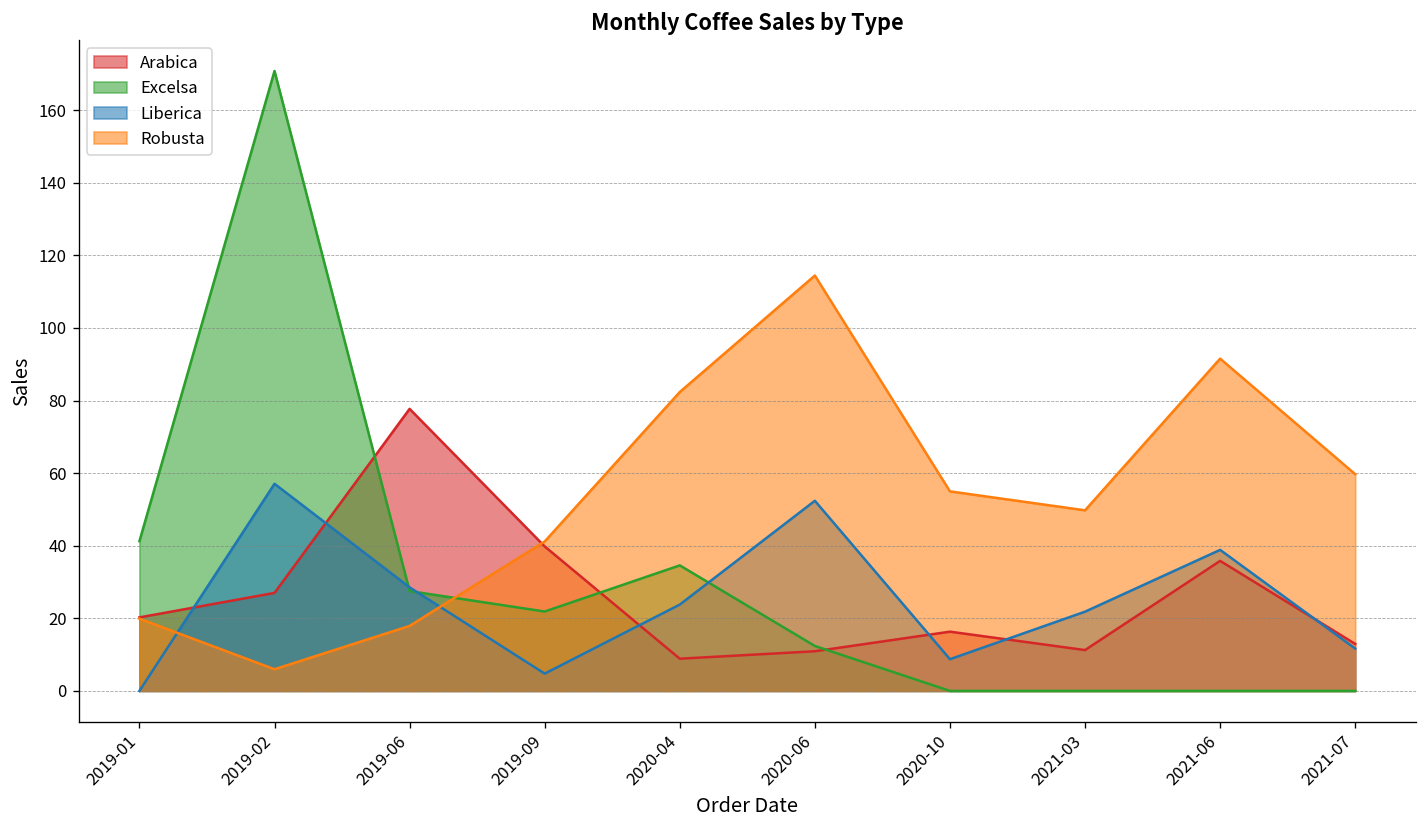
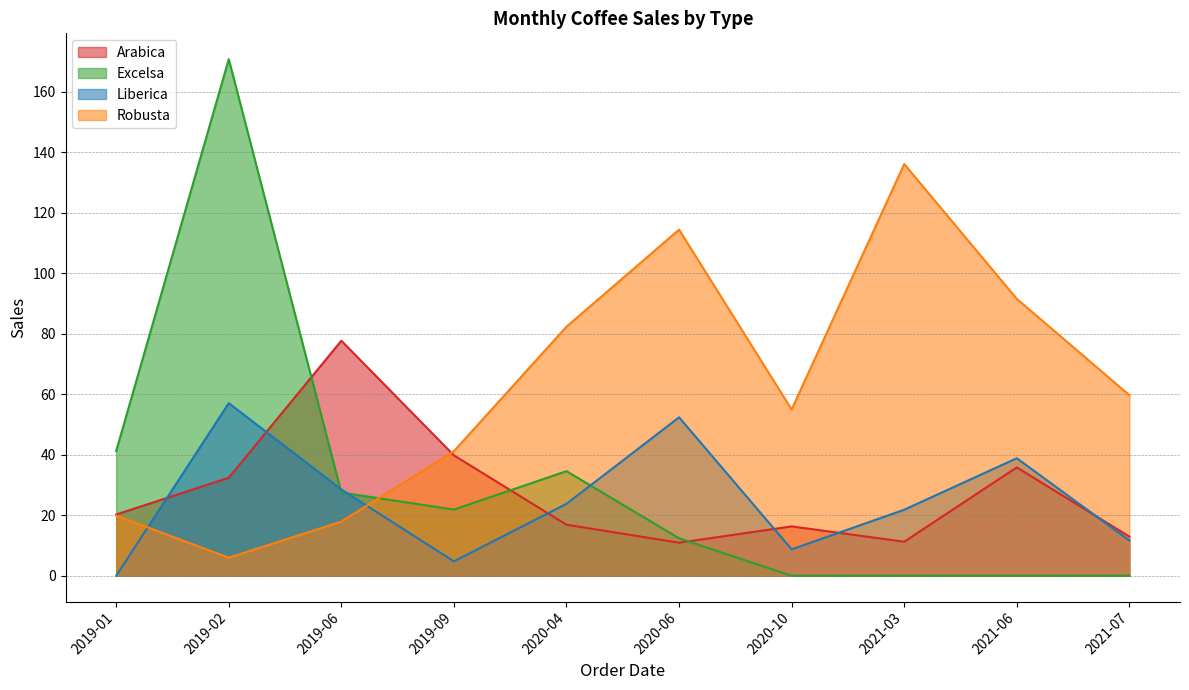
  {
    "Arabica": {
-     "2019-02": 27,
+     "2019-02": 32,
      "2019-06": 78,
      "2019-09": 40,
-     "2020-04": 9,
+     "2020-04": 17,
      "2020-06": 11,
      "2020-10": 16,
      "2021-03": 11,
      "2021-06": 36,
      "2021-07": 13
    },
    "Excelsa": {
      "2019-01": 41,
      "2019-02": 171,
      "2019-06": 28,
      "2019-09": 22,
      "2020-04": 35,
      "2020-06": 12,
      "2020-10": 0,
      "2021-03": 0,
      "2021-06": 0,
      "2021-07": 0
    },
    "Liberica": {
      "2019-01": 0,
      "2019-02": 57,
      "2019-06": 29,
      "2019-09": 5,
      "2020-04": 24,
      "2020-06": 52,
      "2020-10": 9,
      "2021-03": 22,
      "2021-06": 39,
      "2021-07": 12
    },
    "Robusta": {
      "2019-02": 6,
      "2019-06": 18,
      "2019-09": 41,
      "2020-04": 82,
      "2020-06": 114,
      "2020-10": 55,
-     "2021-03": 50,
+     "2021-03": 136,
      "2021-06": 92,
      "2021-07": 60
    }
  }
